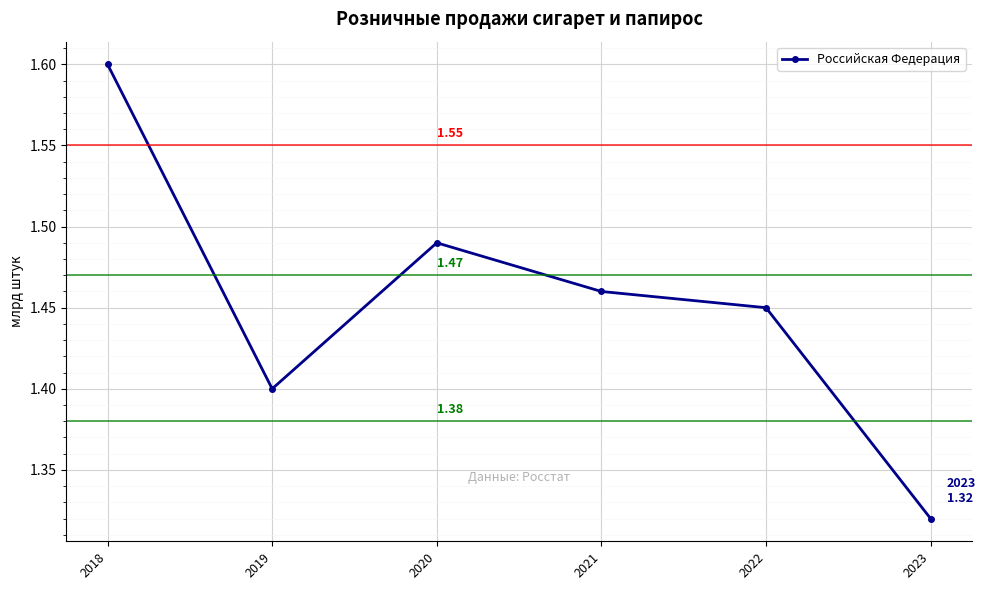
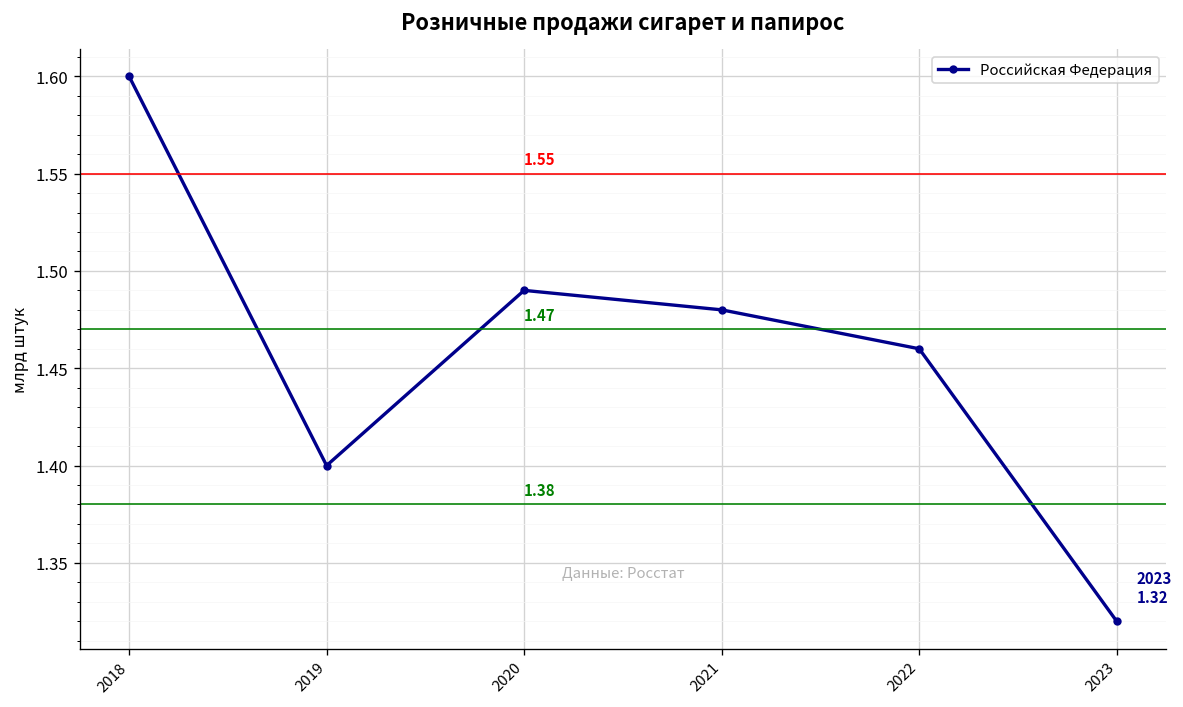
  {
    "2018": 1.60,
    "2019": 1.40,
-   "2021": 1.46,
-   "2022": 1.45
+   "2021": 1.48,
+   "2022": 1.46
  }
